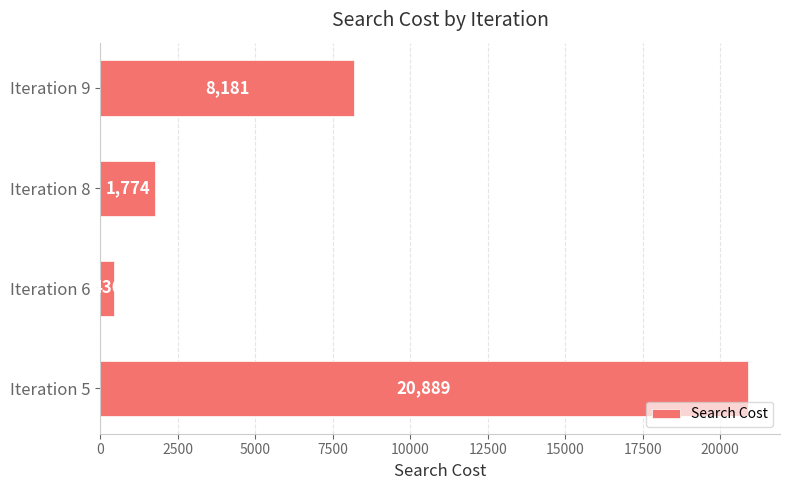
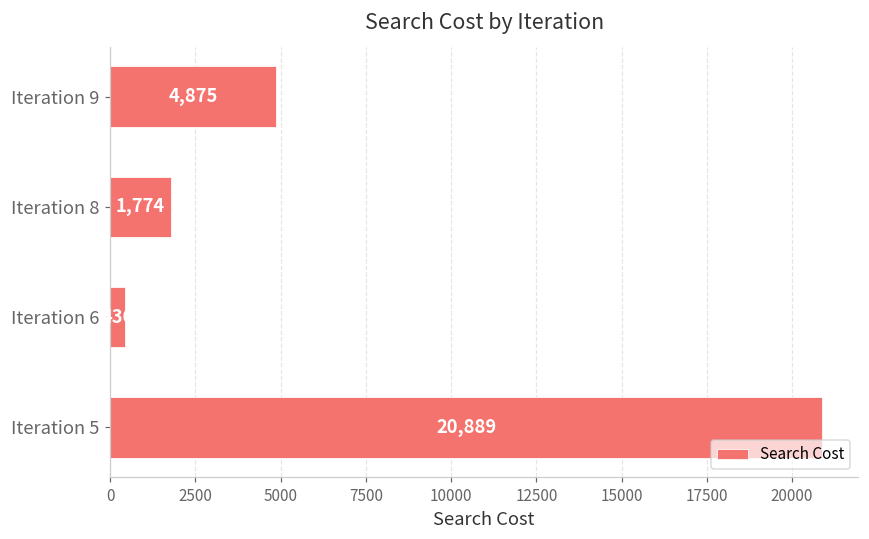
  {
-   "Iteration 9": "8,181",
+   "Iteration 9": "4,875",
    "Iteration 8": "1,774",
    "Iteration 5": "20,889"
  }
